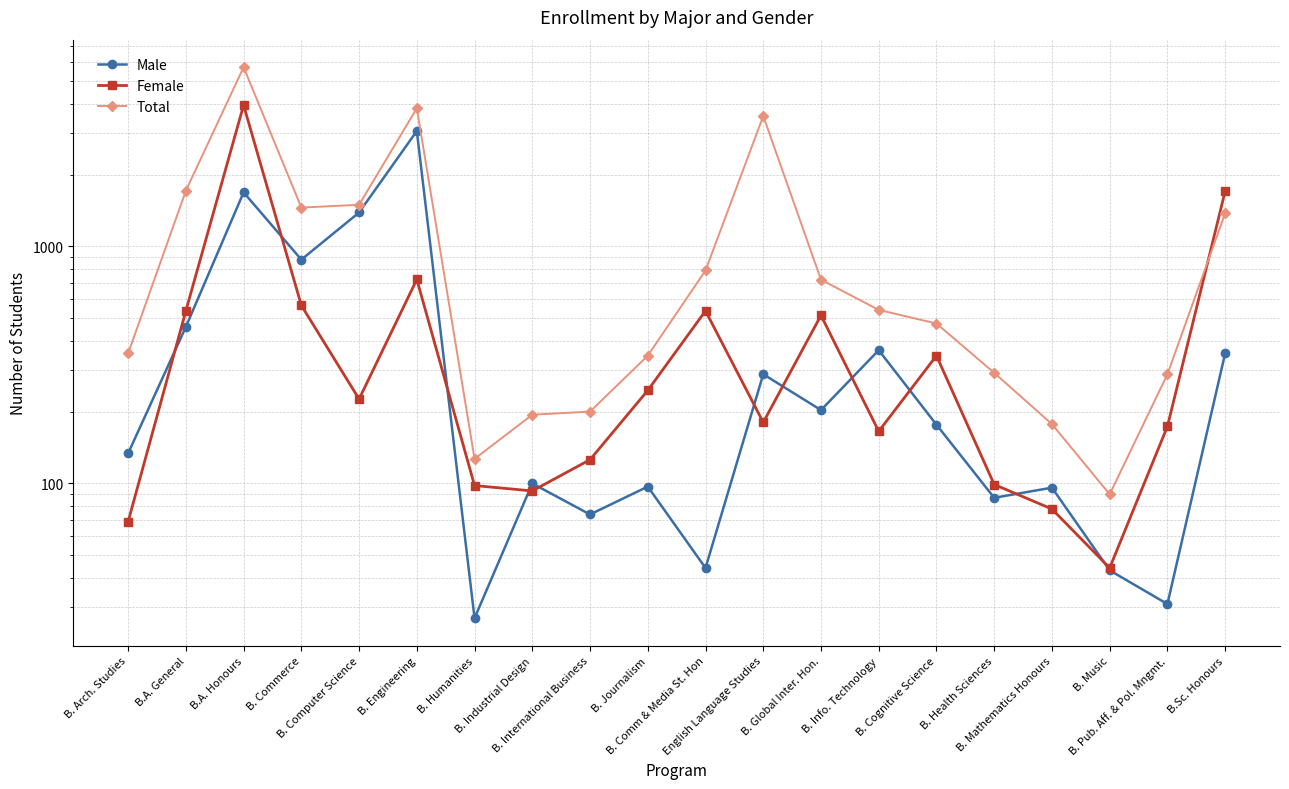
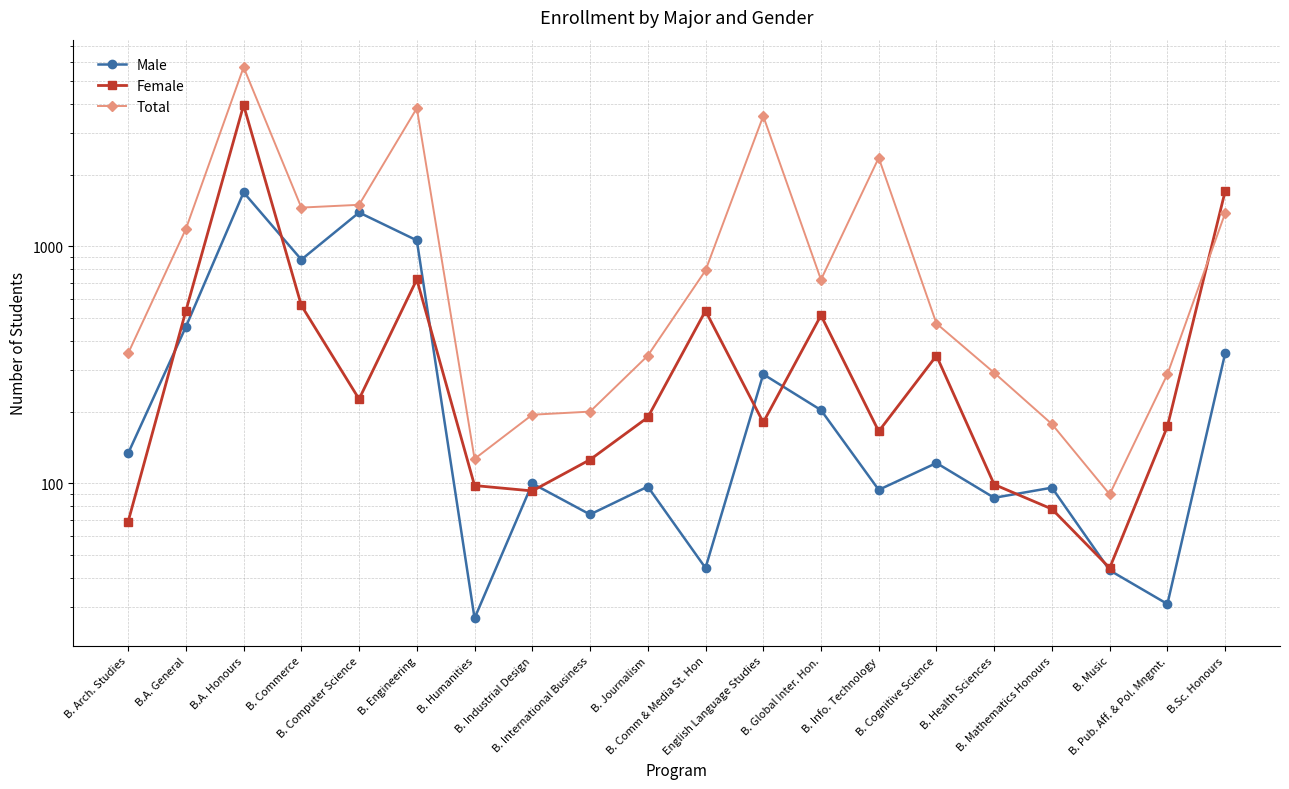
  {
    "Male": {
      "B. Arch. Studies": 130,
      "B.A. General": 460,
      "B.A. Honours": 1700,
      "B. Commerce": 880,
      "B. Computer Science": 1400,
-     "B. Engineering": 3100,
+     "B. Engineering": 1100,
      "B. Humanities": 27,
      "B. Industrial Design": 100,
      "B. International Business": 74,
      "B. Journalism": 97,
      "B. Comm & Media St. Hon": 44,
      "English Language Studies": 290,
      "B. Global Inter. Hon.": 200,
-     "B. Info. Technology": 370,
-     "B. Cognitive Science": 180,
+     "B. Info. Technology": 94,
+     "B. Cognitive Science": 120,
      "B. Health Sciences": 87,
      "B. Mathematics Honours": 96,
      "B. Pub. Aff. & Pol. Mngmt.": 31,
      "B.Sc. Honours": 350
    },
    "Female": {
      "B. Arch. Studies": 69,
      "B.A. General": 540,
      "B.A. Honours": 3900,
      "B. Commerce": 560,
      "B. Computer Science": 230,
      "B. Engineering": 730,
      "B. Humanities": 98,
      "B. Industrial Design": 93,
      "B. International Business": 130,
-     "B. Journalism": 250,
+     "B. Journalism": 190,
      "B. Comm & Media St. Hon": 540,
      "English Language Studies": 180,
      "B. Global Inter. Hon.": 510,
      "B. Info. Technology": 170,
      "B. Cognitive Science": 350,
      "B. Health Sciences": 99,
      "B. Mathematics Honours": 78,
      "B. Pub. Aff. & Pol. Mngmt.": 170,
      "B.Sc. Honours": 1700
    },
    "Total": {
      "B. Arch. Studies": 350,
-     "B.A. General": 1700,
+     "B.A. General": 1200,
      "B.A. Honours": 5700,
      "B. Commerce": 1500,
      "B. Computer Science": 1500,
      "B. Engineering": 3800,
      "B. Humanities": 130,
      "B. Industrial Design": 200,
      "B. International Business": 200,
      "B. Journalism": 350,
      "B. Comm & Media St. Hon": 790,
      "English Language Studies": 3600,
      "B. Global Inter. Hon.": 720,
-     "B. Info. Technology": 540,
+     "B. Info. Technology": 2400,
      "B. Cognitive Science": 470,
      "B. Health Sciences": 290,
      "B. Mathematics Honours": 180,
      "B. Music": 90,
      "B. Pub. Aff. & Pol. Mngmt.": 290,
      "B.Sc. Honours": 1400
    }
  }
